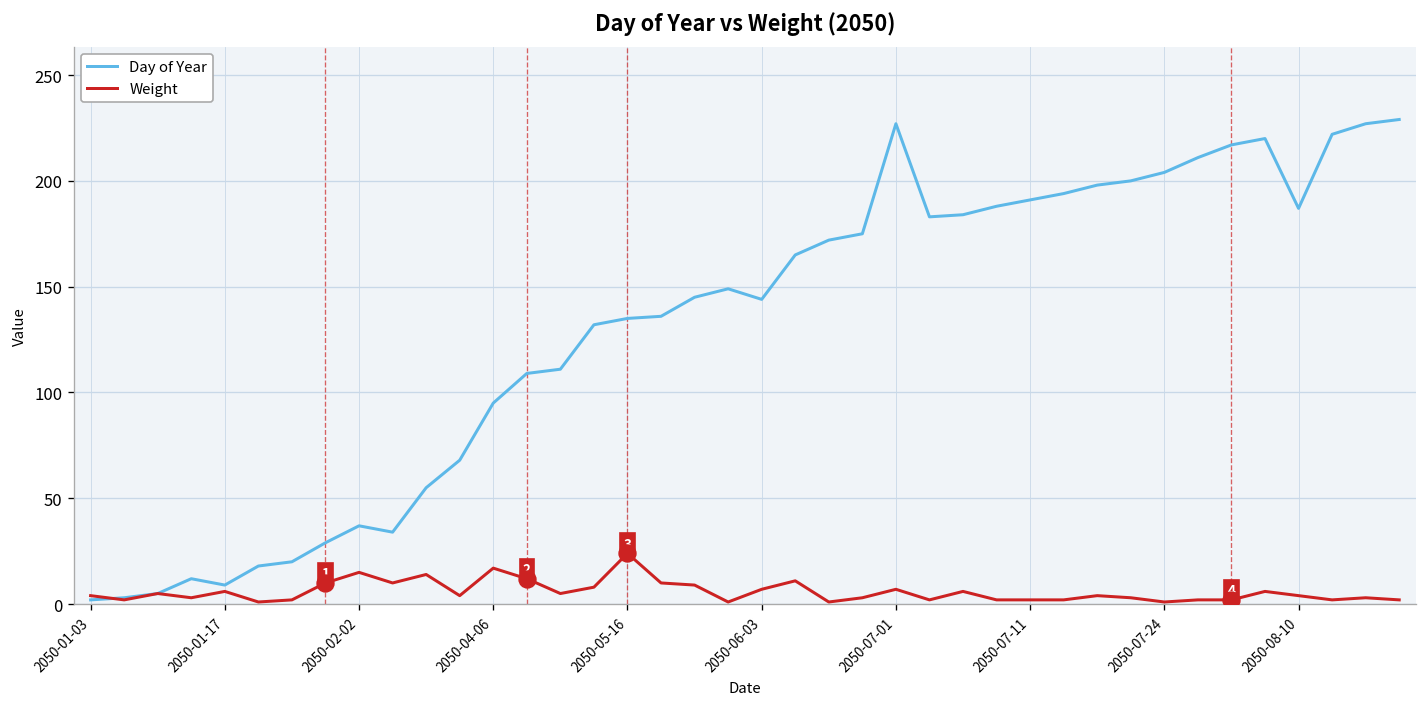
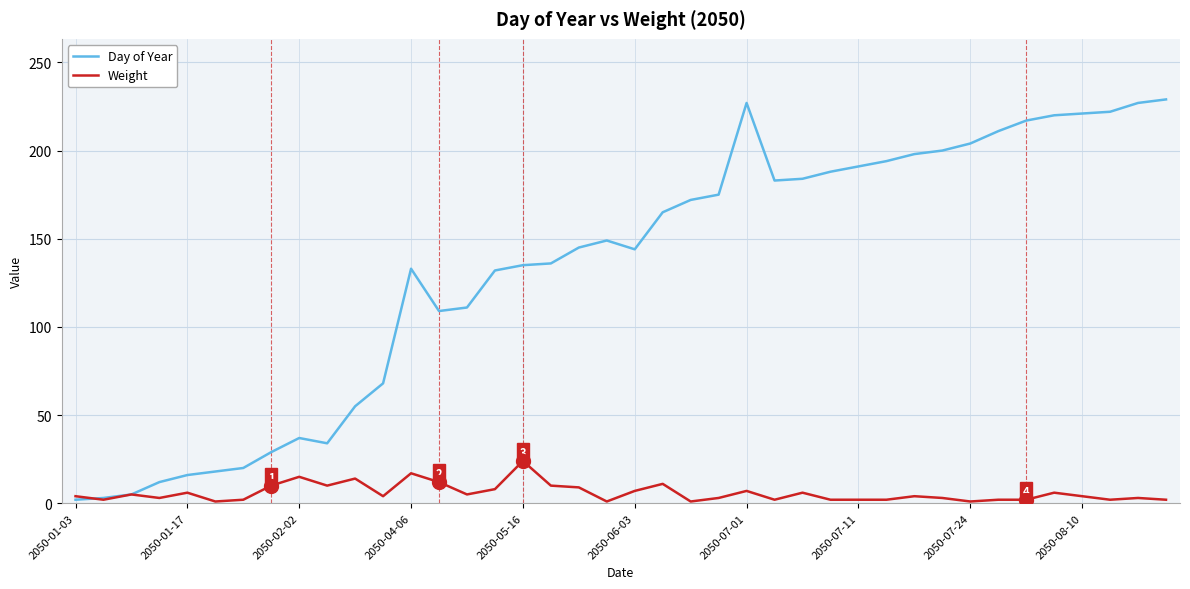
  {
    "Day of Year": {
      "2050-01-03": 2,
-     "2050-01-17": 9,
+     "2050-01-17": 16,
      "2050-02-02": 37,
-     "2050-04-06": 95,
+     "2050-04-06": 133,
      "2050-05-16": 135,
      "2050-06-03": 144,
      "2050-07-01": 227,
      "2050-07-11": 191,
      "2050-07-24": 204,
-     "2050-08-10": 187
+     "2050-08-10": 221
    }
  }
